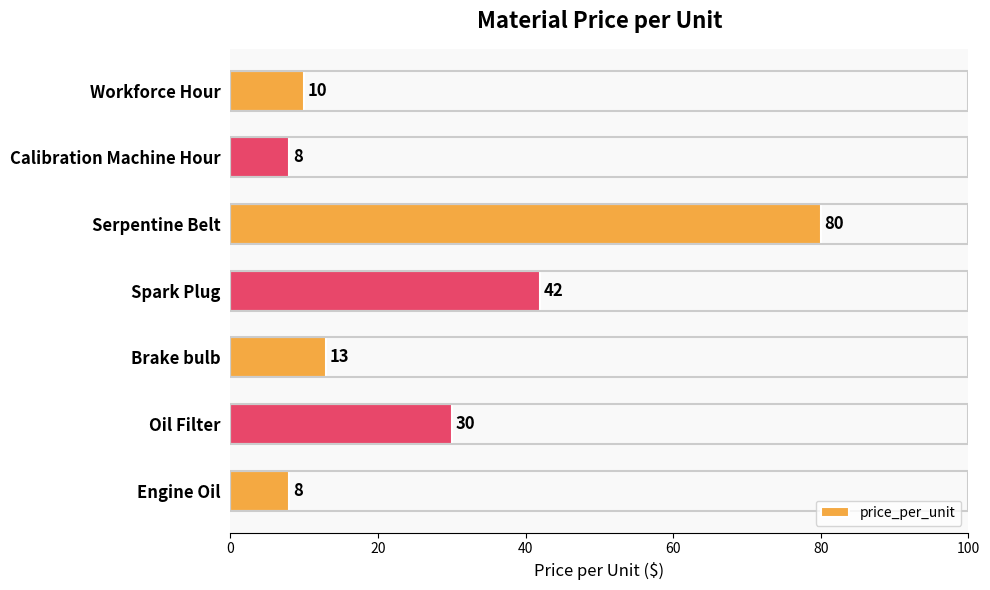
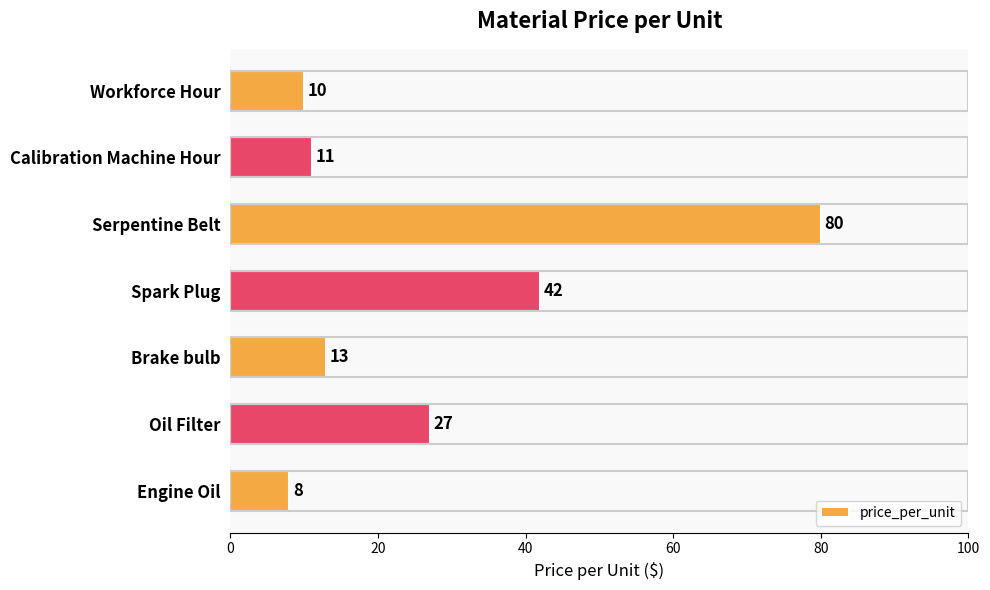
  {
    "Workforce Hour": 10,
-   "Calibration Machine Hour": 8,
+   "Calibration Machine Hour": 11,
    "Serpentine Belt": 80,
    "Spark Plug": 42,
    "Brake bulb": 13,
-   "Oil Filter": 30,
+   "Oil Filter": 27,
    "Engine Oil": 8
  }
